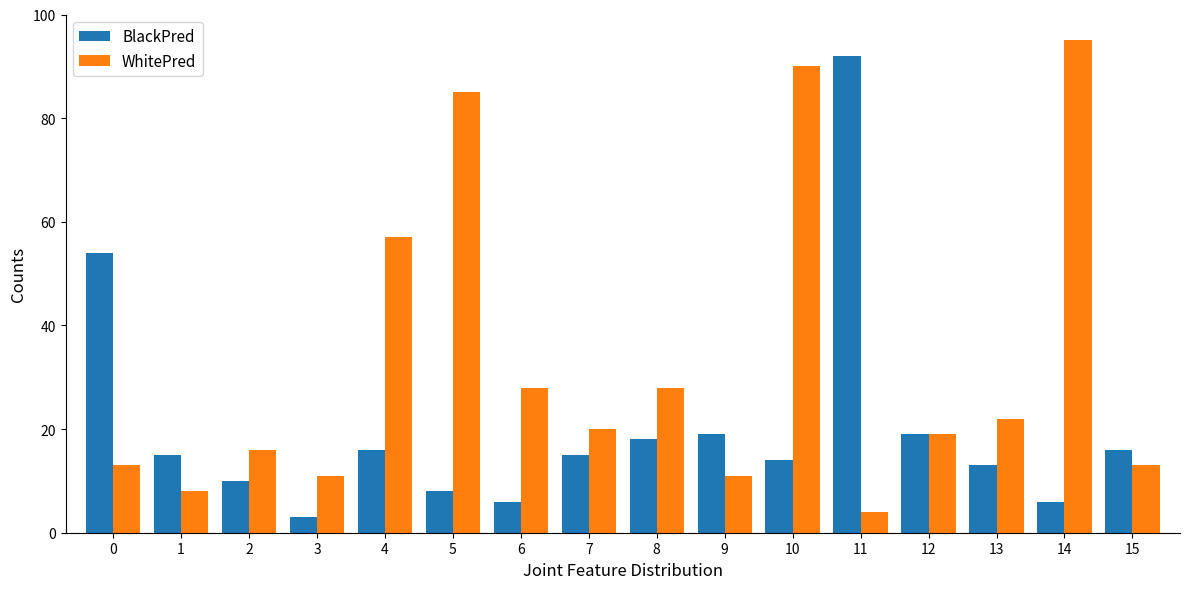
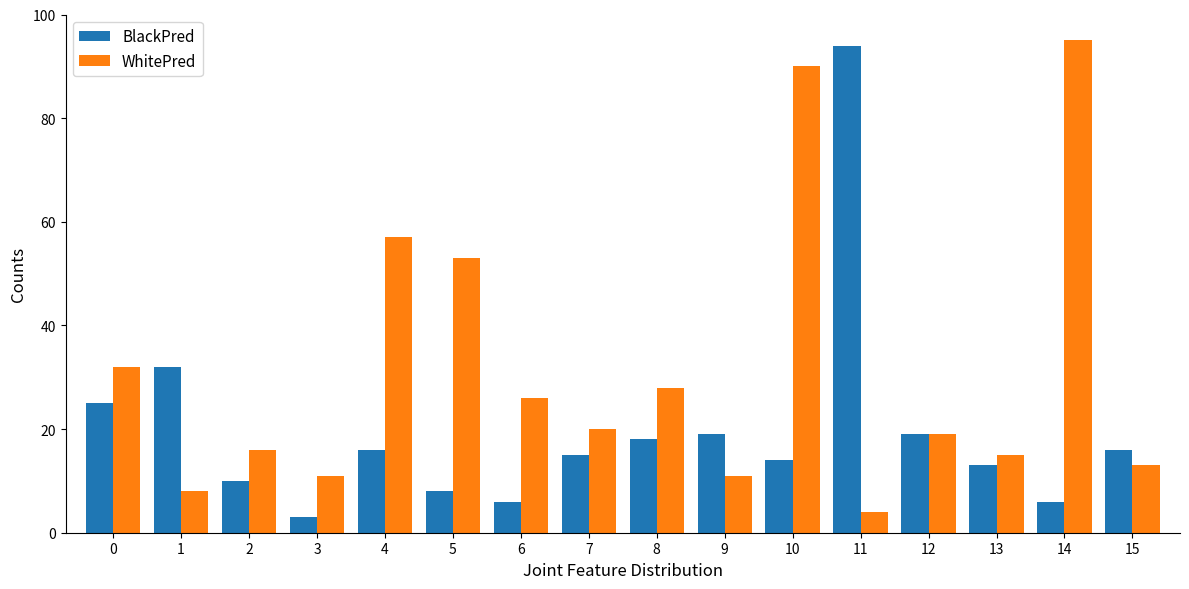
  {
    "BlackPred": {
-     "0": 54,
-     "1": 15,
+     "0": 25,
+     "1": 32,
      "2": 10,
      "3": 3,
      "4": 16,
      "5": 8,
      "6": 6,
      "7": 15,
      "8": 18,
      "9": 19,
      "10": 14,
-     "11": 92,
+     "11": 94,
      "12": 19,
      "13": 13,
      "14": 6,
      "15": 16
    },
    "WhitePred": {
-     "0": 13,
+     "0": 32,
      "1": 8,
      "2": 16,
      "3": 11,
      "4": 57,
-     "5": 85,
-     "6": 28,
+     "5": 53,
+     "6": 26,
      "7": 20,
      "8": 28,
      "9": 11,
      "10": 90,
      "11": 4,
      "12": 19,
-     "13": 22,
+     "13": 15,
      "14": 95,
      "15": 13
    }
  }
